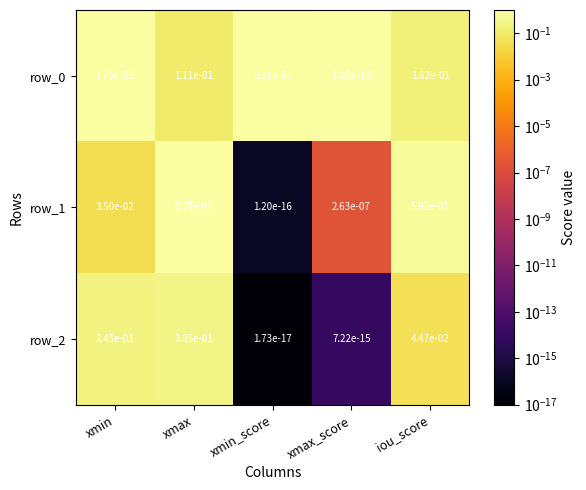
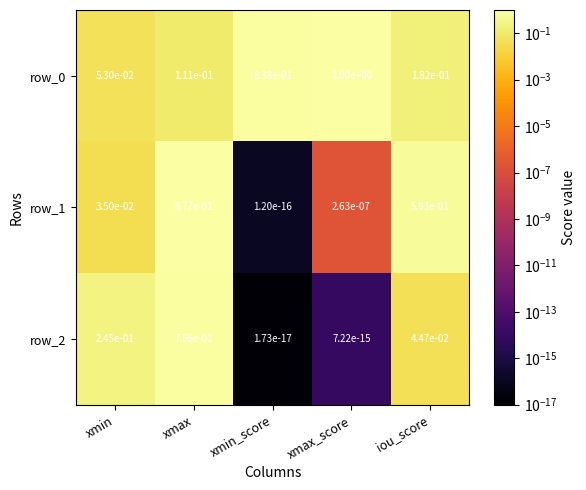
  {
    "row_0": {
-     "xmin": "7.75e-01",
+     "xmin": "5.30e-02",
      "xmax": "1.11e-01",
      "xmin_score": "8.38e-01",
      "xmax_score": "1.00e+00",
      "iou_score": "1.82e-01"
    },
    "row_1": {
      "xmin": "3.50e-02",
      "xmax": "9.77e-01",
      "xmin_score": "1.20e-16",
      "xmax_score": "2.63e-07",
      "iou_score": "5.93e-01"
    },
    "row_2": {
      "xmin": "2.45e-01",
-     "xmax": "2.85e-01",
+     "xmax": "7.56e-01",
      "xmin_score": "1.73e-17",
      "xmax_score": "7.22e-15",
      "iou_score": "4.47e-02"
    }
  }
